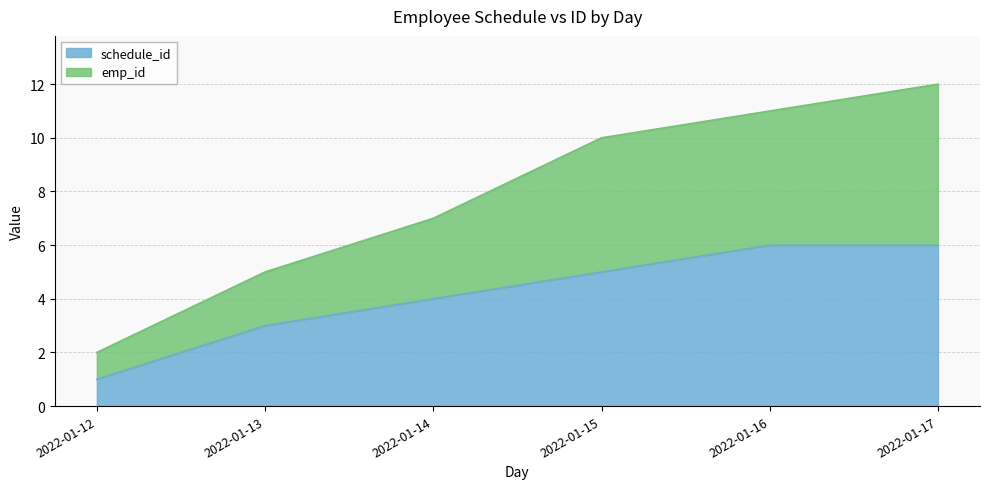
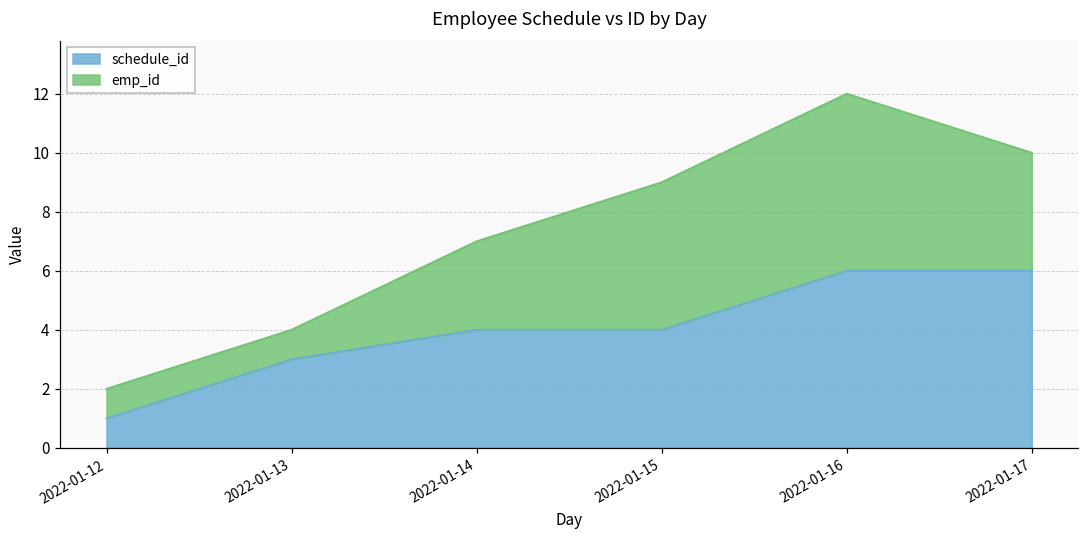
  {
    "schedule_id": {
      "2022-01-12": 1,
      "2022-01-13": 3,
      "2022-01-14": 4,
-     "2022-01-15": 5,
+     "2022-01-15": 4,
      "2022-01-16": 6,
      "2022-01-17": 6
    },
    "emp_id": {
      "2022-01-12": 1,
-     "2022-01-13": 2,
+     "2022-01-13": 1,
      "2022-01-14": 3,
      "2022-01-15": 5,
-     "2022-01-16": 5,
-     "2022-01-17": 6
+     "2022-01-16": 6,
+     "2022-01-17": 4
    }
  }
